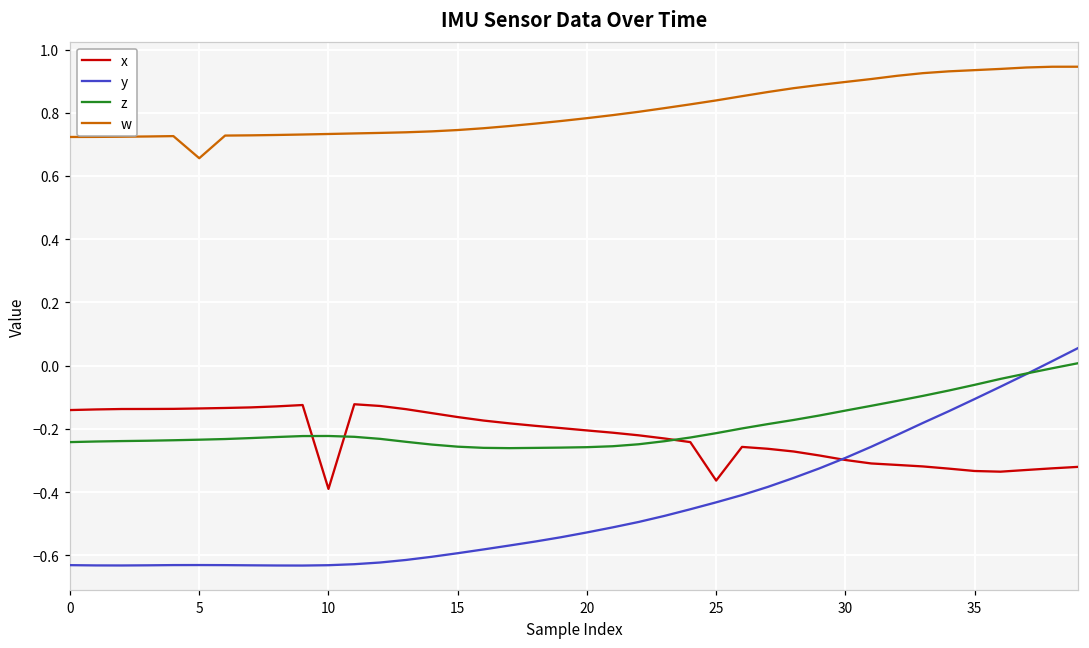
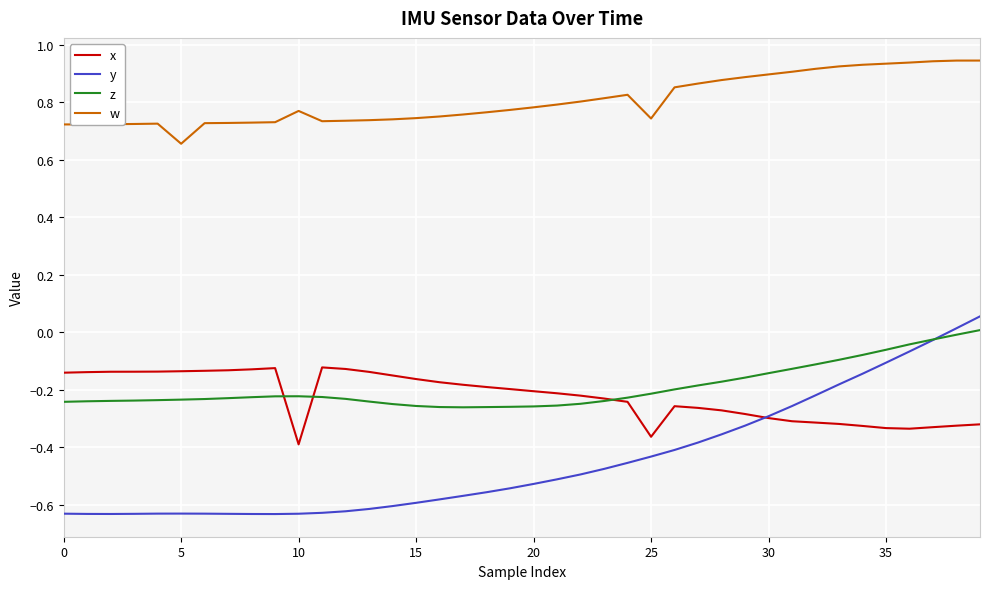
  {
    "x": {
      "0": -0.14,
      "5": -0.14,
      "10": -0.39,
      "15": -0.16,
      "20": -0.21,
      "25": -0.36,
      "35": -0.33
    },
    "y": {
      "0": -0.63,
      "5": -0.63,
      "10": -0.63,
      "15": -0.59,
      "20": -0.53,
      "25": -0.43,
      "35": -0.11
    },
    "z": {
      "0": -0.24,
      "5": -0.23,
      "10": -0.22,
      "15": -0.26,
      "20": -0.26,
      "25": -0.21,
      "30": -0.14,
      "35": -0.06
    },
    "w": {
      "0": 0.72,
      "5": 0.66,
-     "10": 0.73,
+     "10": 0.77,
      "15": 0.75,
      "20": 0.78,
-     "25": 0.84,
+     "25": 0.74,
      "30": 0.90,
      "35": 0.93
    }
  }
